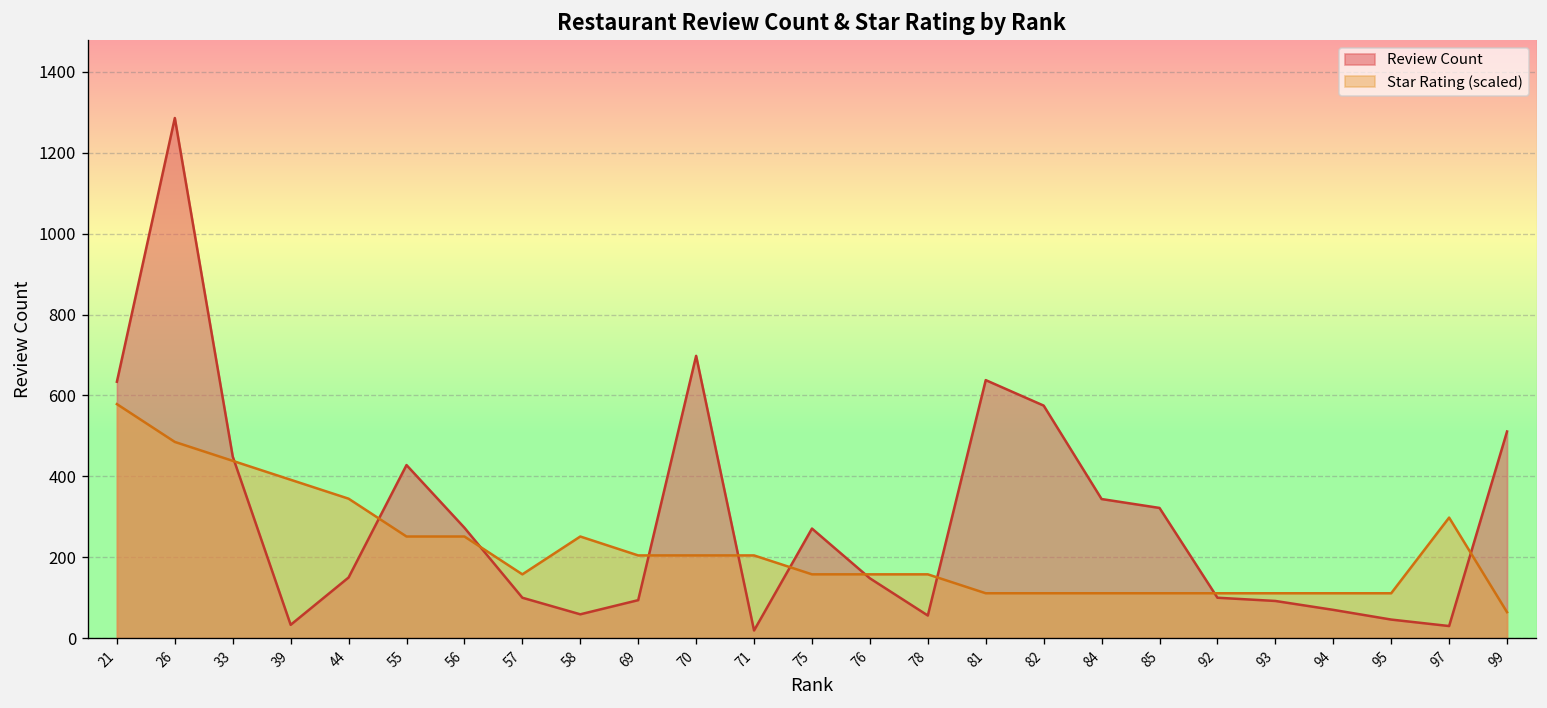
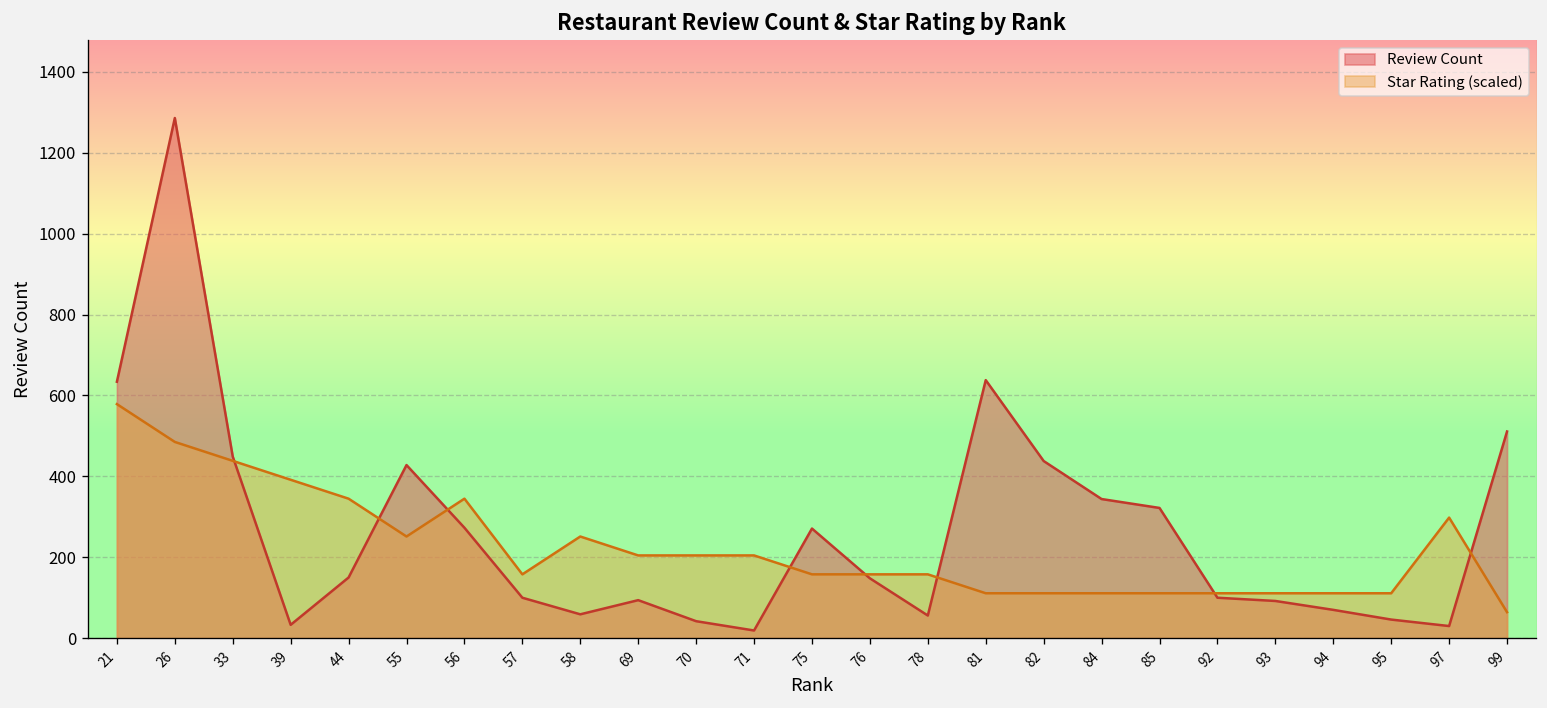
  {
    "Review Count": {
      "21": 630,
      "26": 1290,
      "33": 450,
      "39": 30,
      "44": 150,
      "55": 430,
      "56": 270,
      "57": 100,
      "58": 60,
      "69": 90,
-     "70": 700,
+     "70": 40,
      "71": 20,
      "75": 270,
      "76": 150,
      "78": 60,
      "81": 640,
-     "82": 580,
+     "82": 440,
      "84": 340,
      "85": 320,
      "92": 100,
      "93": 90,
      "94": 70,
      "95": 50,
      "97": 30,
      "99": 510
    },
    "Star Rating (scaled)": {
      "21": 580,
      "26": 490,
      "33": 440,
      "39": 390,
      "44": 340,
      "55": 250,
-     "56": 250,
+     "56": 340,
      "57": 160,
      "58": 250,
      "69": 200,
      "70": 200,
      "71": 200,
      "75": 160,
      "76": 160,
      "78": 160,
      "81": 110,
      "82": 110,
      "84": 110,
      "85": 110,
      "92": 110,
      "93": 110,
      "94": 110,
      "95": 110,
      "97": 300,
      "99": 60
    }
  }
